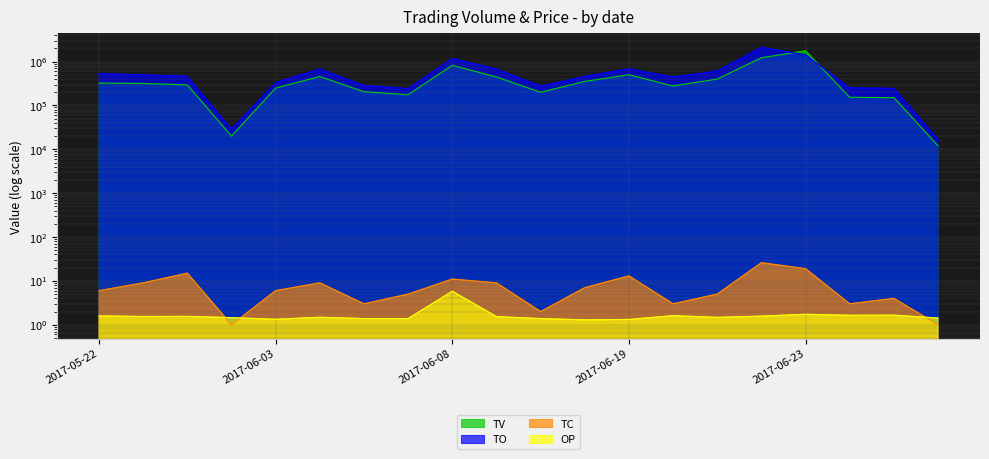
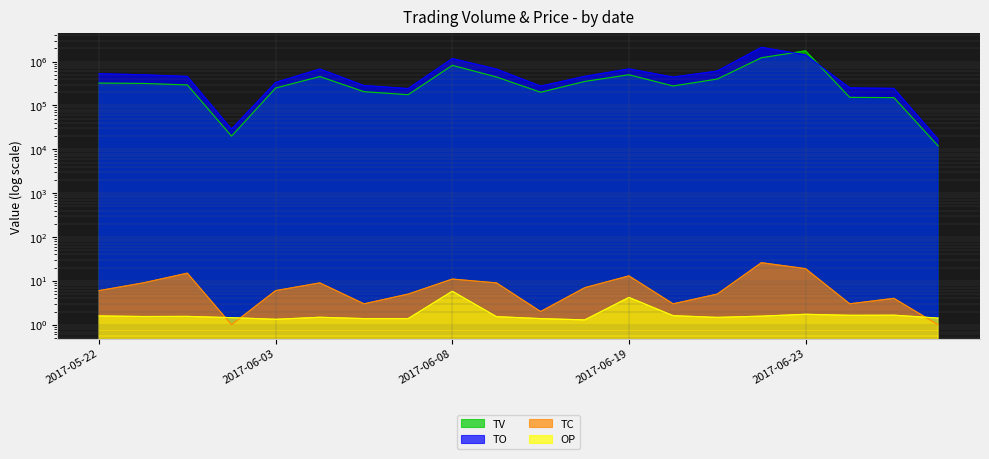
  {
    "TV": {
      "2017-05-22": 300000,
      "2017-06-03": 300000,
      "2017-06-08": 800000,
      "2017-06-19": 500000,
      "2017-06-23": 1800000
    },
    "TO": {
      "2017-05-22": 500000,
      "2017-06-03": 300000,
      "2017-06-08": 1200000,
      "2017-06-19": 700000,
      "2017-06-23": 1400000
    },
    "TC": {
      "2017-05-22": 6,
      "2017-06-03": 6,
      "2017-06-08": 11,
      "2017-06-19": 13,
      "2017-06-23": 19
    },
    "OP": {
      "2017-05-22": 1.6,
      "2017-06-03": 1.3,
      "2017-06-08": 6,
-     "2017-06-19": 1.3,
+     "2017-06-19": 4,
      "2017-06-23": 1.7
    }
  }
